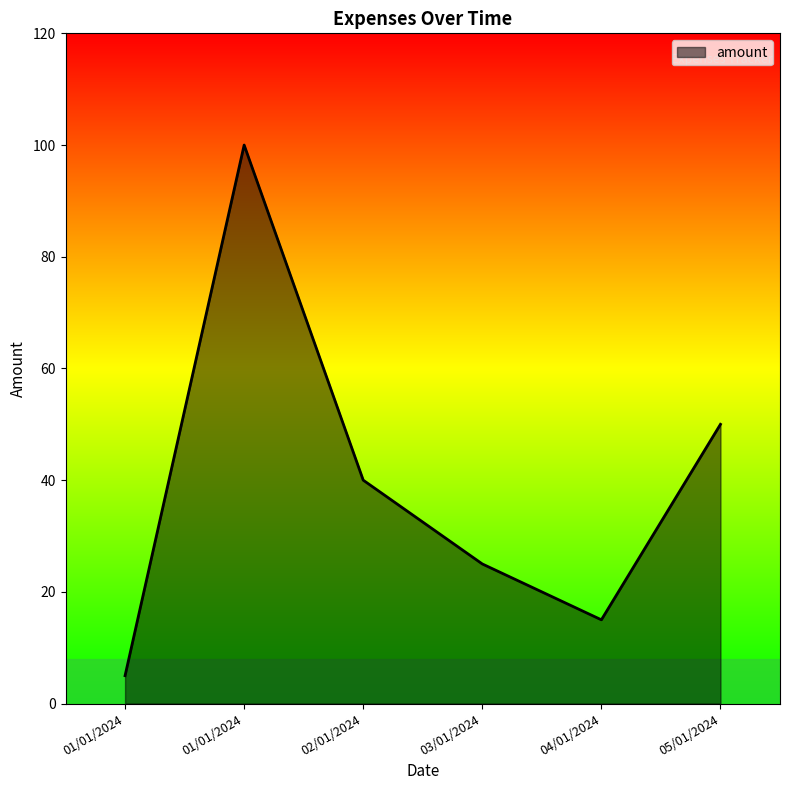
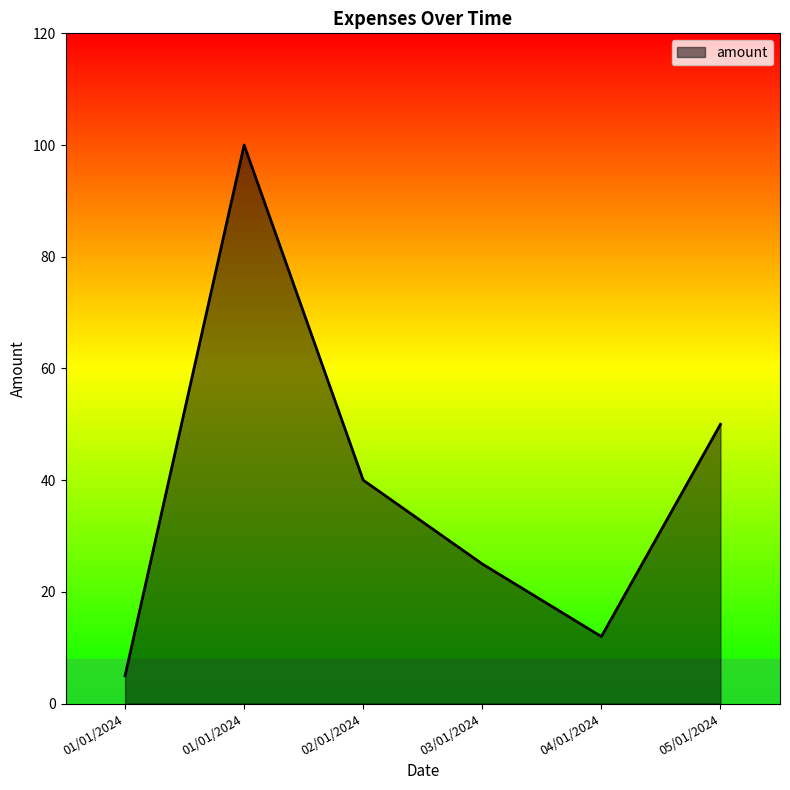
  {
    "02/01/2024": 40,
    "03/01/2024": 25,
-   "04/01/2024": 15,
+   "04/01/2024": 12,
    "05/01/2024": 50
  }
